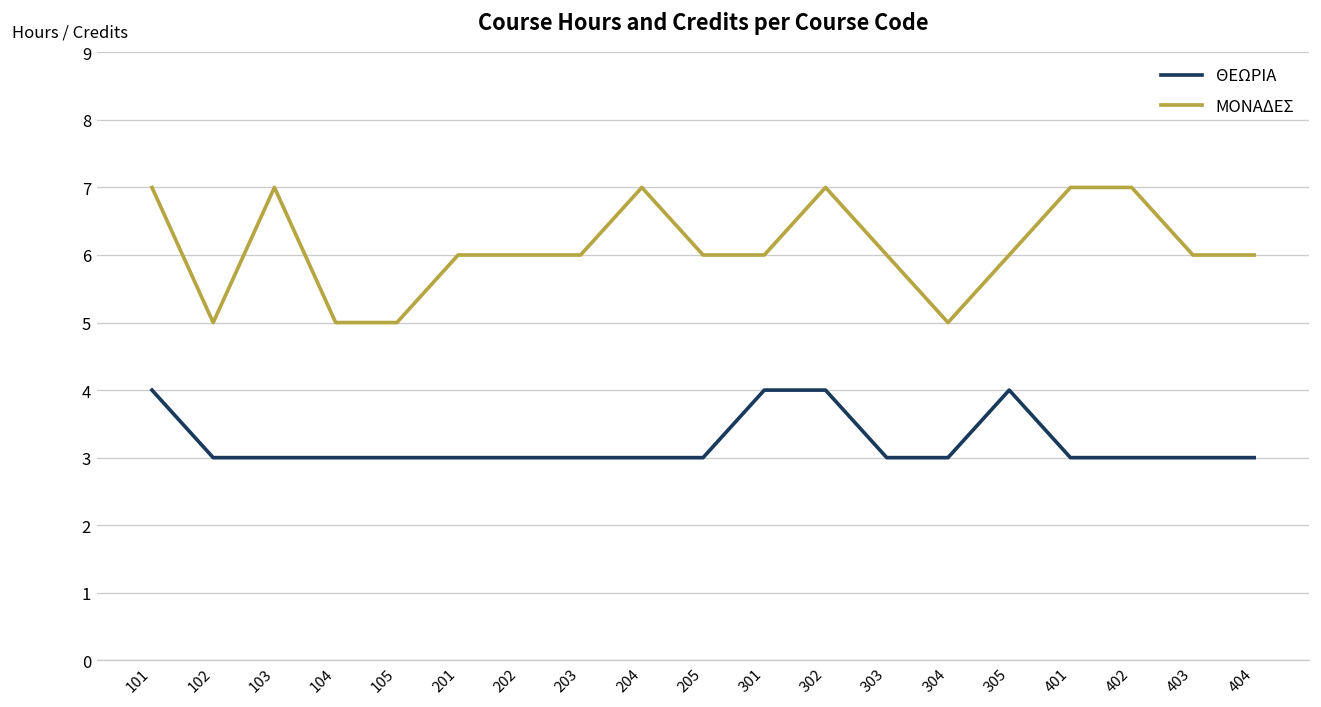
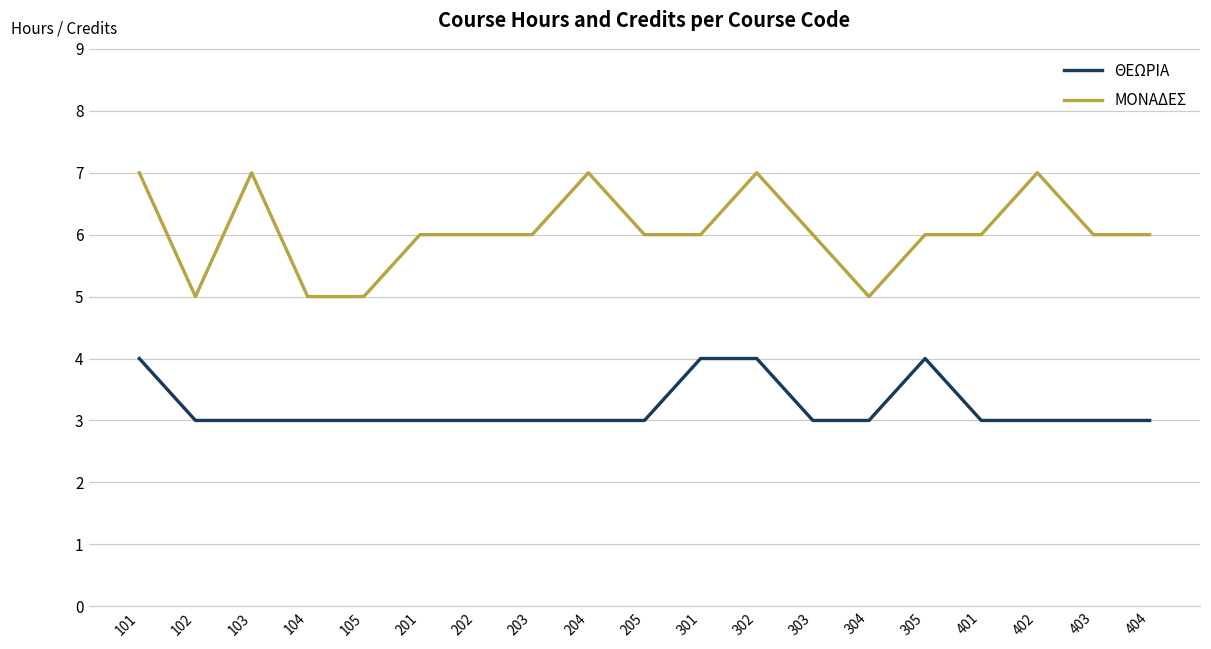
  {
    "ΘΕΩΡΙΑ": {
      "101": 4,
      "102": 3,
      "103": 3,
      "104": 3,
      "105": 3,
      "201": 3,
      "202": 3,
      "203": 3,
      "204": 3,
      "205": 3,
      "301": 4,
      "302": 4,
      "303": 3,
      "304": 3,
      "305": 4,
      "401": 3,
      "402": 3,
      "403": 3,
      "404": 3
    },
    "ΜΟΝΑΔΕΣ": {
      "101": 7,
      "102": 5,
      "103": 7,
      "104": 5,
      "105": 5,
      "201": 6,
      "202": 6,
      "203": 6,
      "204": 7,
      "205": 6,
      "301": 6,
      "302": 7,
      "303": 6,
      "304": 5,
      "305": 6,
-     "401": 7,
+     "401": 6,
      "402": 7,
      "403": 6,
      "404": 6
    }
  }
